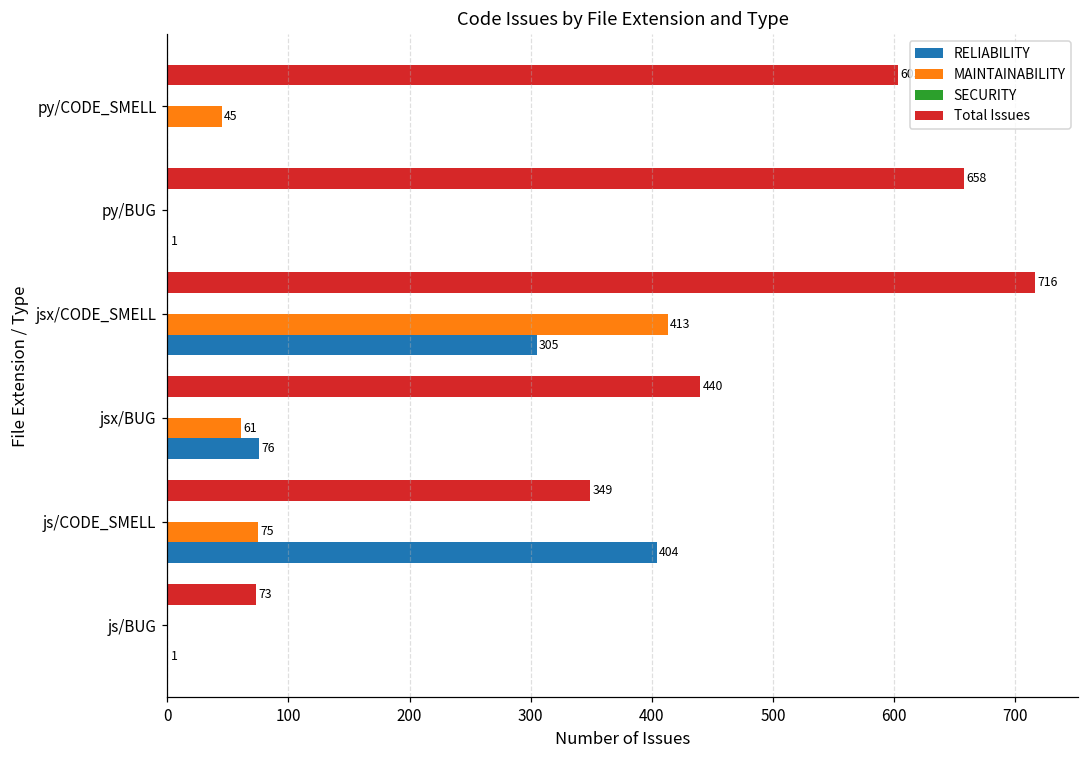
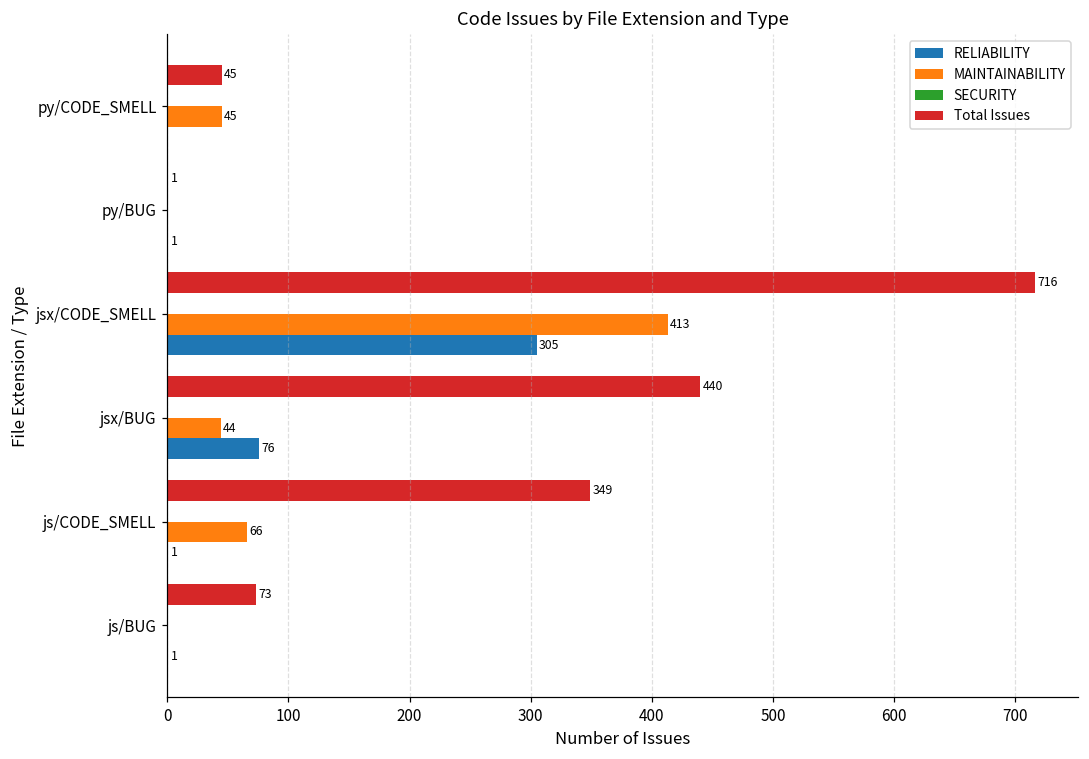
  {
    "RELIABILITY": {
      "py/BUG": 1,
      "jsx/CODE_SMELL": 305,
      "jsx/BUG": 76,
-     "js/CODE_SMELL": 404,
+     "js/CODE_SMELL": 1,
      "js/BUG": 1
    },
    "MAINTAINABILITY": {
      "py/CODE_SMELL": 45,
      "jsx/CODE_SMELL": 413,
-     "jsx/BUG": 61,
-     "js/CODE_SMELL": 75
+     "jsx/BUG": 44,
+     "js/CODE_SMELL": 66
    },
    "SECURITY": {
      "py/CODE_SMELL": 0,
      "py/BUG": 0,
      "jsx/CODE_SMELL": 0,
      "jsx/BUG": 0,
      "js/CODE_SMELL": 0,
      "js/BUG": 0
    },
    "Total Issues": {
-     "py/CODE_SMELL": 603,
-     "py/BUG": 658,
+     "py/CODE_SMELL": 45,
+     "py/BUG": 1,
      "jsx/CODE_SMELL": 716,
      "jsx/BUG": 440,
      "js/CODE_SMELL": 349,
      "js/BUG": 73
    }
  }
